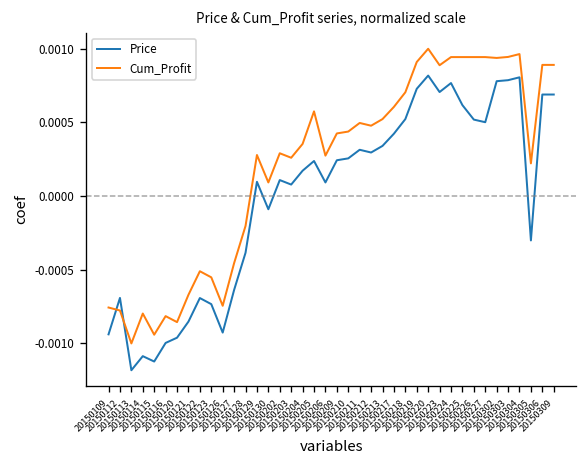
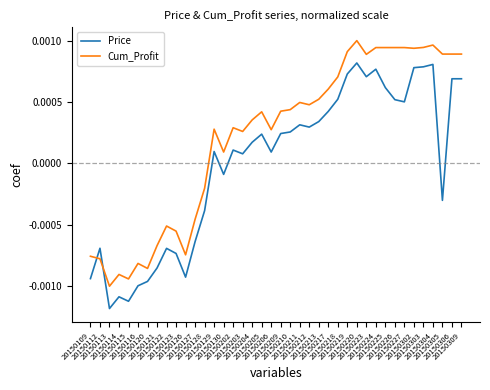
  {
    "Price": {
      "20150109": -0.00094,
      "20150112": -0.00069,
      "20150113": -0.00118,
      "20150114": -0.00109,
      "20150115": -0.00112,
      "20150116": -0.00100,
      "20150120": -0.00096,
      "20150121": -0.00085,
      "20150122": -0.00069,
      "20150123": -0.00073,
      "20150126": -0.00093,
      "20150127": -0.00064,
      "20150128": -0.00038,
      "20150129": 0.00010,
      "20150130": -0.00009,
      "20150202": 0.00011,
      "20150203": 0.00008,
      "20150204": 0.00017,
      "20150205": 0.00024,
      "20150206": 0.00009,
      "20150209": 0.00024,
      "20150210": 0.00026,
      "20150211": 0.00031,
      "20150212": 0.00030,
      "20150213": 0.00034,
      "20150217": 0.00042,
      "20150218": 0.00052,
      "20150219": 0.00073,
      "20150220": 0.00082,
      "20150223": 0.00071,
      "20150224": 0.00077,
      "20150225": 0.00062,
      "20150226": 0.00052,
      "20150227": 0.00050,
      "20150302": 0.00078,
      "20150303": 0.00079,
      "20150304": 0.00081,
      "20150305": -0.00030,
      "20150306": 0.00069,
      "20150309": 0.00069
    },
    "Cum_Profit": {
      "20150109": -0.00076,
      "20150112": -0.00078,
      "20150113": -0.00100,
-     "20150114": -0.00080,
+     "20150114": -0.00090,
      "20150115": -0.00094,
      "20150116": -0.00081,
      "20150120": -0.00086,
      "20150121": -0.00067,
      "20150122": -0.00051,
      "20150123": -0.00055,
      "20150126": -0.00074,
      "20150127": -0.00045,
      "20150128": -0.00020,
      "20150129": 0.00028,
      "20150130": 0.00009,
      "20150202": 0.00029,
      "20150203": 0.00026,
      "20150204": 0.00035,
-     "20150205": 0.00058,
+     "20150205": 0.00042,
      "20150206": 0.00027,
      "20150209": 0.00043,
      "20150210": 0.00044,
      "20150211": 0.00050,
      "20150212": 0.00048,
      "20150213": 0.00052,
      "20150217": 0.00061,
      "20150218": 0.00070,
      "20150219": 0.00091,
      "20150220": 0.00100,
      "20150223": 0.00089,
      "20150224": 0.00094,
      "20150225": 0.00094,
      "20150226": 0.00094,
      "20150227": 0.00094,
      "20150302": 0.00094,
      "20150303": 0.00094,
      "20150304": 0.00096,
-     "20150305": 0.00022,
+     "20150305": 0.00089,
      "20150306": 0.00089,
      "20150309": 0.00089
    }
  }
